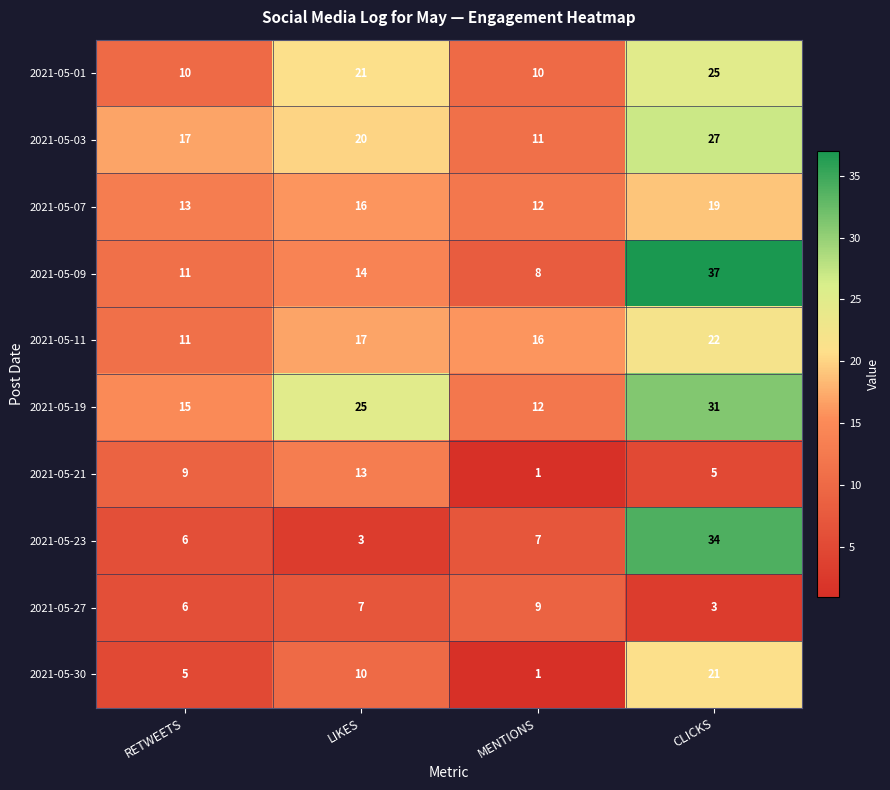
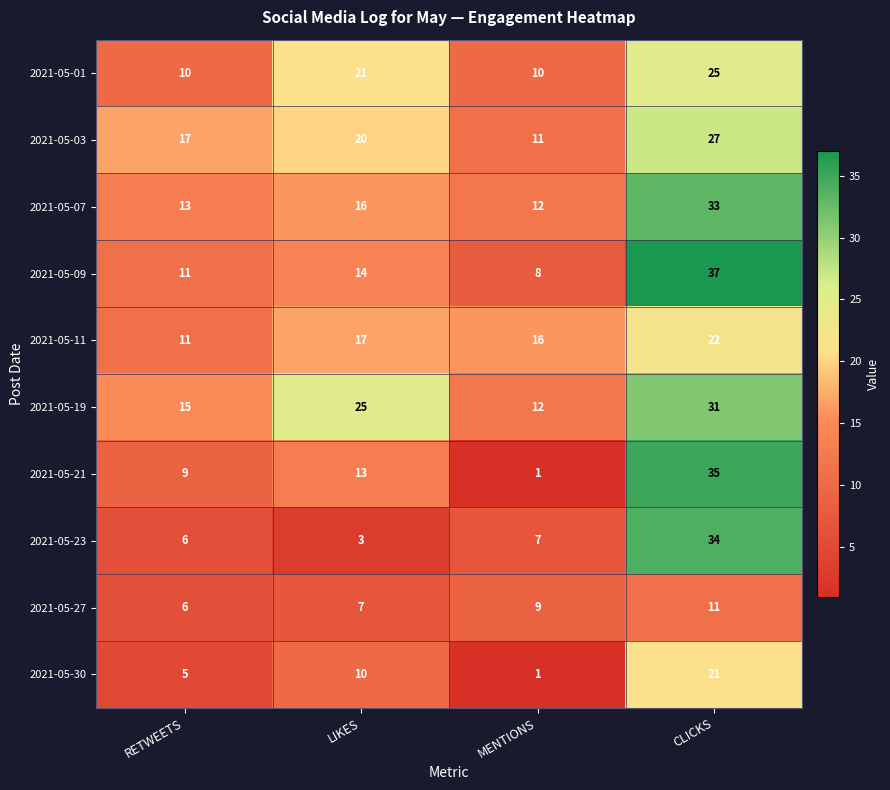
  {
    "2021-05-01": {
      "RETWEETS": 10,
      "LIKES": 21,
      "MENTIONS": 10,
      "CLICKS": 25
    },
    "2021-05-03": {
      "RETWEETS": 17,
      "LIKES": 20,
      "MENTIONS": 11,
      "CLICKS": 27
    },
    "2021-05-07": {
      "RETWEETS": 13,
      "LIKES": 16,
      "MENTIONS": 12,
-     "CLICKS": 19
+     "CLICKS": 33
    },
    "2021-05-09": {
      "RETWEETS": 11,
      "LIKES": 14,
      "MENTIONS": 8,
      "CLICKS": 37
    },
    "2021-05-11": {
      "RETWEETS": 11,
      "LIKES": 17,
      "MENTIONS": 16,
      "CLICKS": 22
    },
    "2021-05-19": {
      "RETWEETS": 15,
      "LIKES": 25,
      "MENTIONS": 12,
      "CLICKS": 31
    },
    "2021-05-21": {
      "RETWEETS": 9,
      "LIKES": 13,
      "MENTIONS": 1,
-     "CLICKS": 5
+     "CLICKS": 35
    },
    "2021-05-23": {
      "RETWEETS": 6,
      "LIKES": 3,
      "MENTIONS": 7,
      "CLICKS": 34
    },
    "2021-05-27": {
      "RETWEETS": 6,
      "LIKES": 7,
      "MENTIONS": 9,
-     "CLICKS": 3
+     "CLICKS": 11
    },
    "2021-05-30": {
      "RETWEETS": 5,
      "LIKES": 10,
      "MENTIONS": 1,
      "CLICKS": 21
    }
  }
